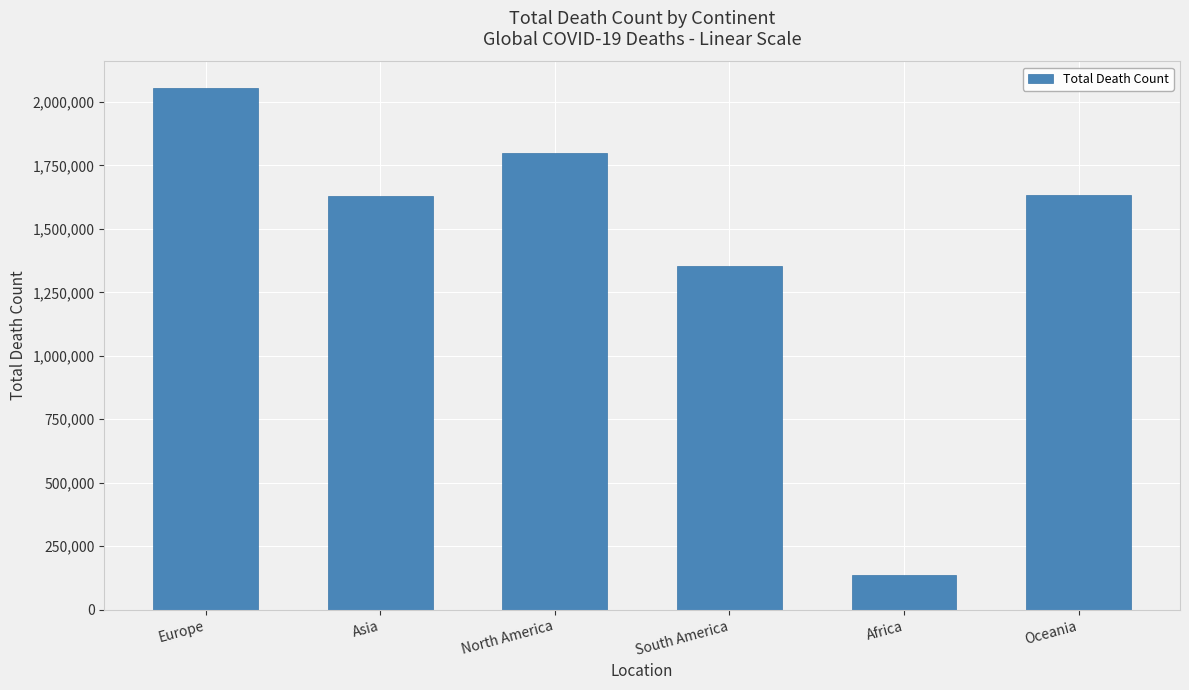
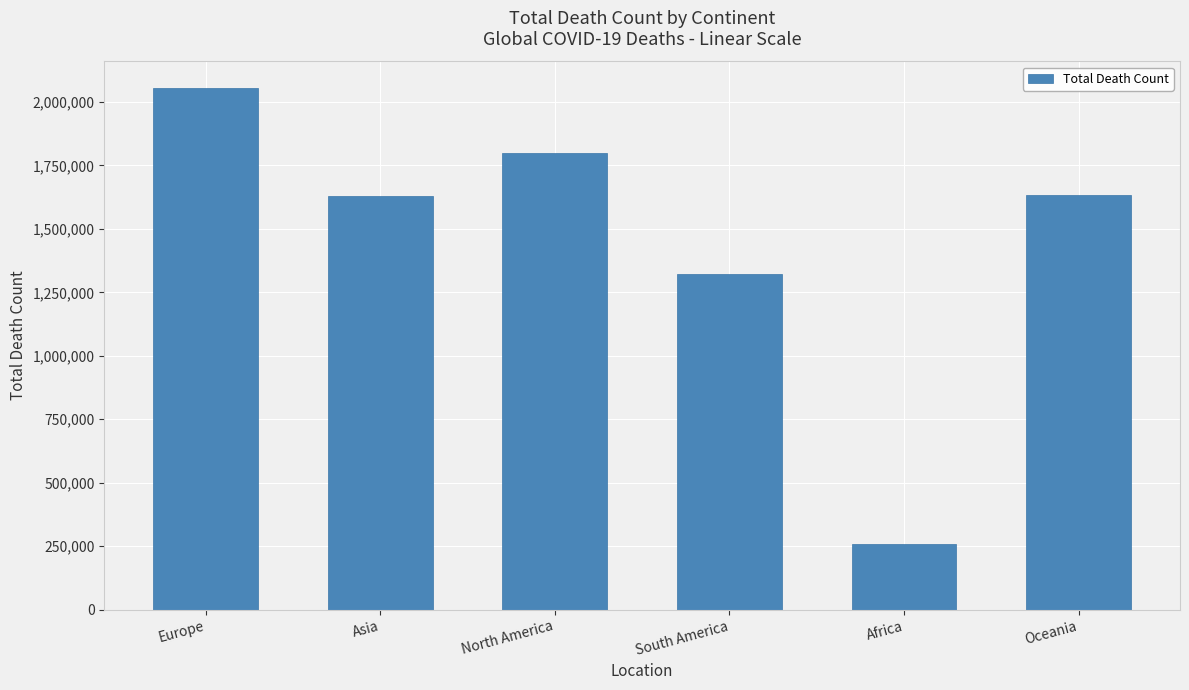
  {
    "Europe": "2,060,000",
    "Asia": "1,630,000",
    "North America": "1,800,000",
-   "South America": "1,350,000",
-   "Africa": "140,000",
+   "South America": "1,320,000",
+   "Africa": "260,000",
    "Oceania": "1,630,000"
  }
